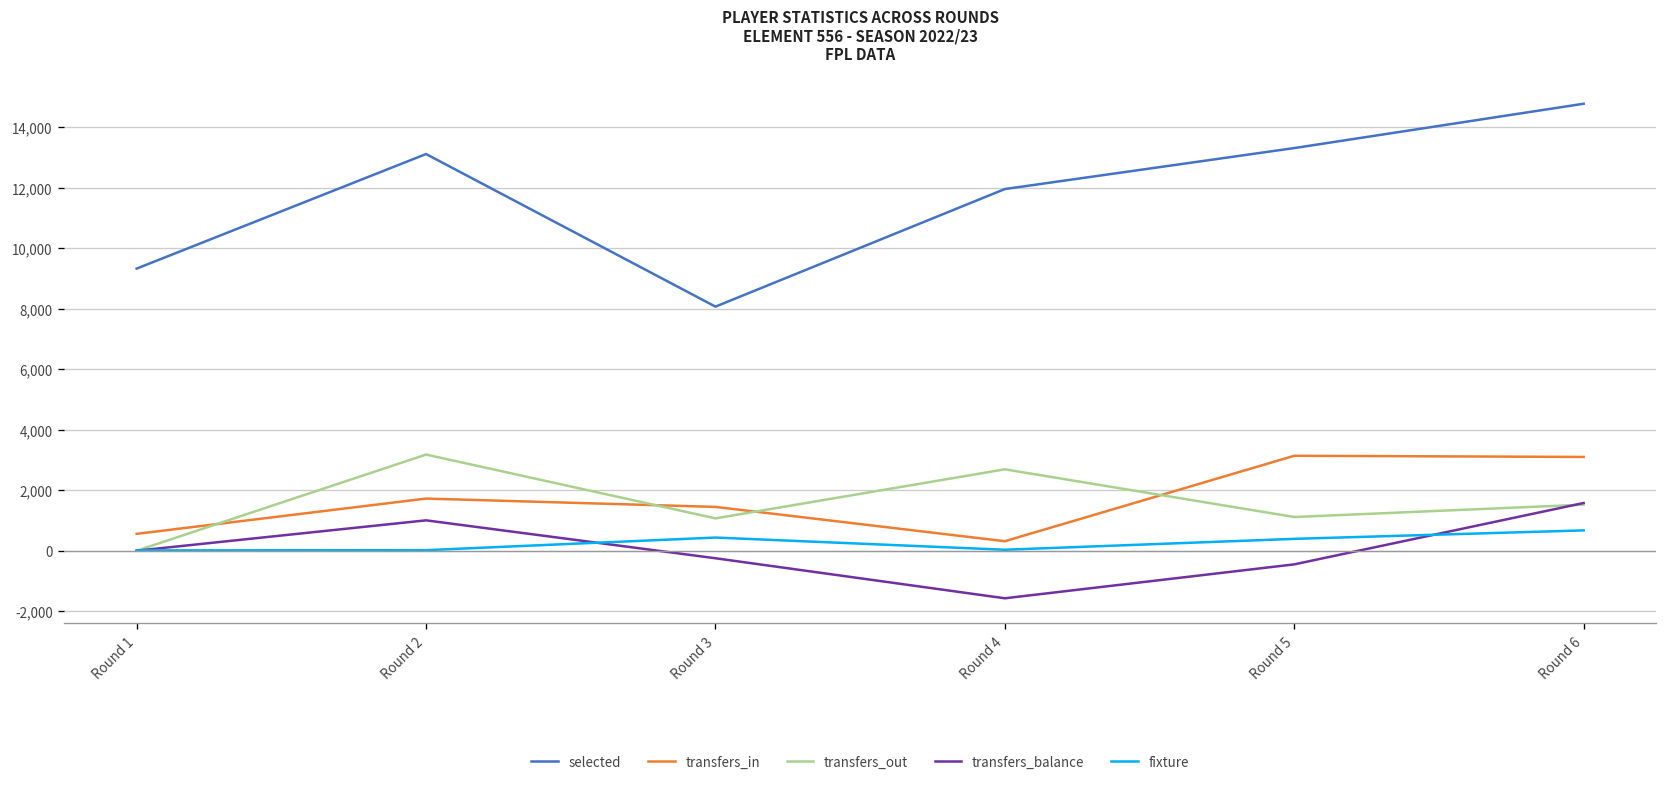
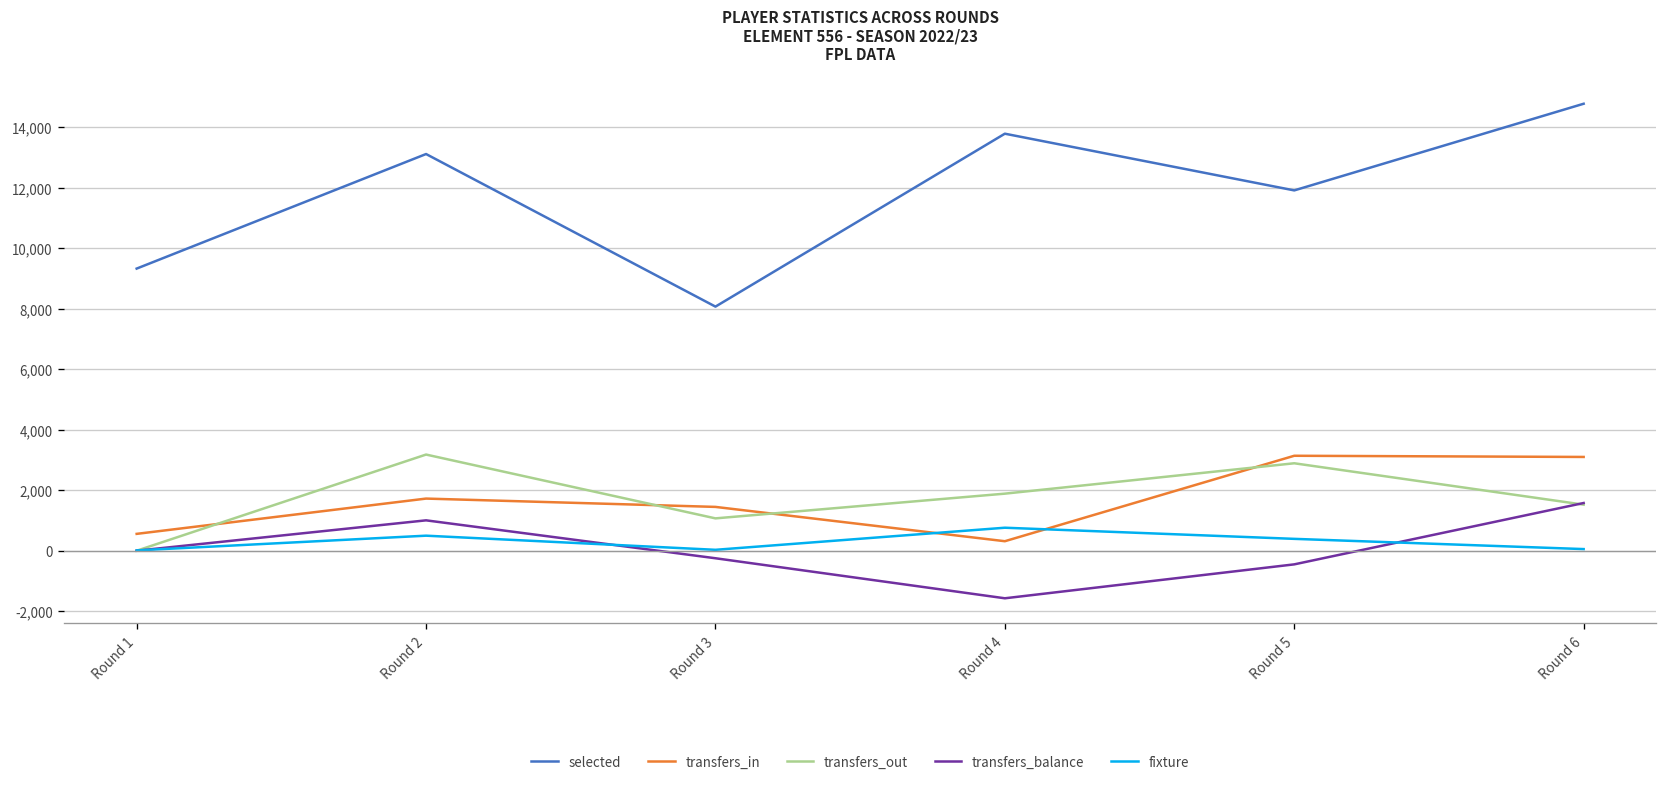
  {
    "selected": {
      "Round 1": "9,300",
      "Round 2": "13,100",
      "Round 3": "8,100",
-     "Round 4": "12,000",
-     "Round 5": "13,300",
+     "Round 4": "13,800",
+     "Round 5": "11,900",
      "Round 6": "14,800"
    },
    "transfers_in": {
      "Round 1": "600",
      "Round 2": "1,700",
      "Round 3": "1,400",
      "Round 4": "300",
      "Round 5": "3,100",
      "Round 6": "3,100"
    },
    "transfers_out": {
      "Round 2": "3,200",
      "Round 3": "1,100",
-     "Round 4": "2,700",
-     "Round 5": "1,100"
+     "Round 4": "1,900",
+     "Round 5": "2,900"
    },
    "transfers_balance": {
      "Round 2": "1,000",
      "Round 3": "-200",
      "Round 4": "-1,600",
      "Round 5": "-500"
    },
    "fixture": {
-     "Round 2": "0",
-     "Round 3": "400",
-     "Round 4": "0",
+     "Round 2": "500",
+     "Round 3": "0",
+     "Round 4": "800",
      "Round 5": "400",
-     "Round 6": "700"
+     "Round 6": "100"
    }
  }
